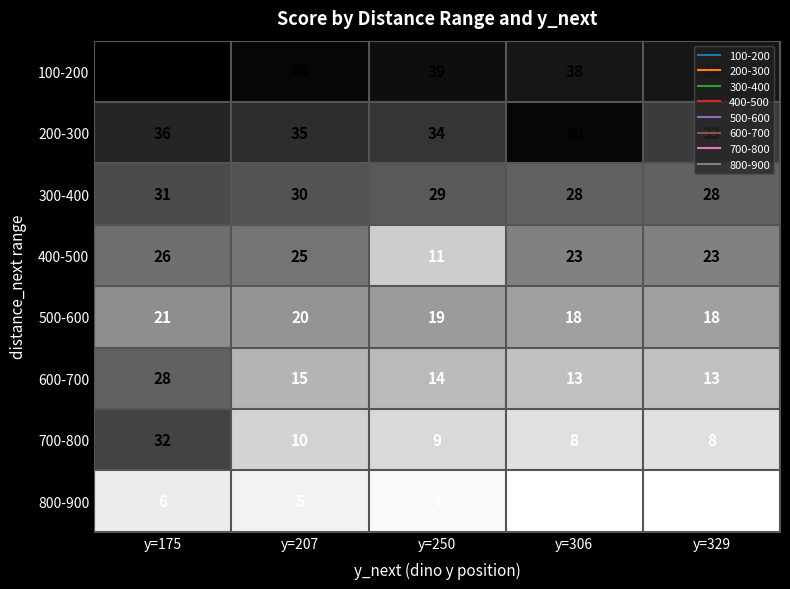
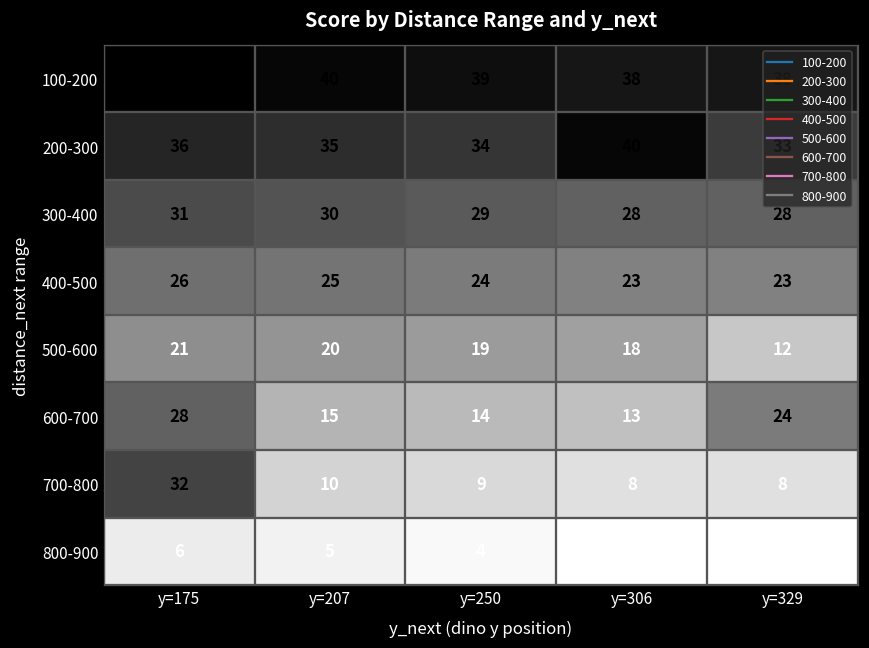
  {
    "200-300": {
      "y=250": 34
    },
    "300-400": {
      "y=175": 31,
      "y=207": 30,
      "y=250": 29,
      "y=306": 28,
      "y=329": 28
    },
    "400-500": {
      "y=175": 26,
      "y=207": 25,
-     "y=250": 11,
+     "y=250": 24,
      "y=306": 23,
      "y=329": 23
    },
    "500-600": {
      "y=175": 21,
      "y=207": 20,
      "y=250": 19,
      "y=306": 18,
-     "y=329": 18
+     "y=329": 12
    },
    "600-700": {
      "y=175": 28,
      "y=207": 15,
      "y=250": 14,
      "y=306": 13,
-     "y=329": 13
+     "y=329": 24
    },
    "700-800": {
      "y=175": 32
    }
  }
